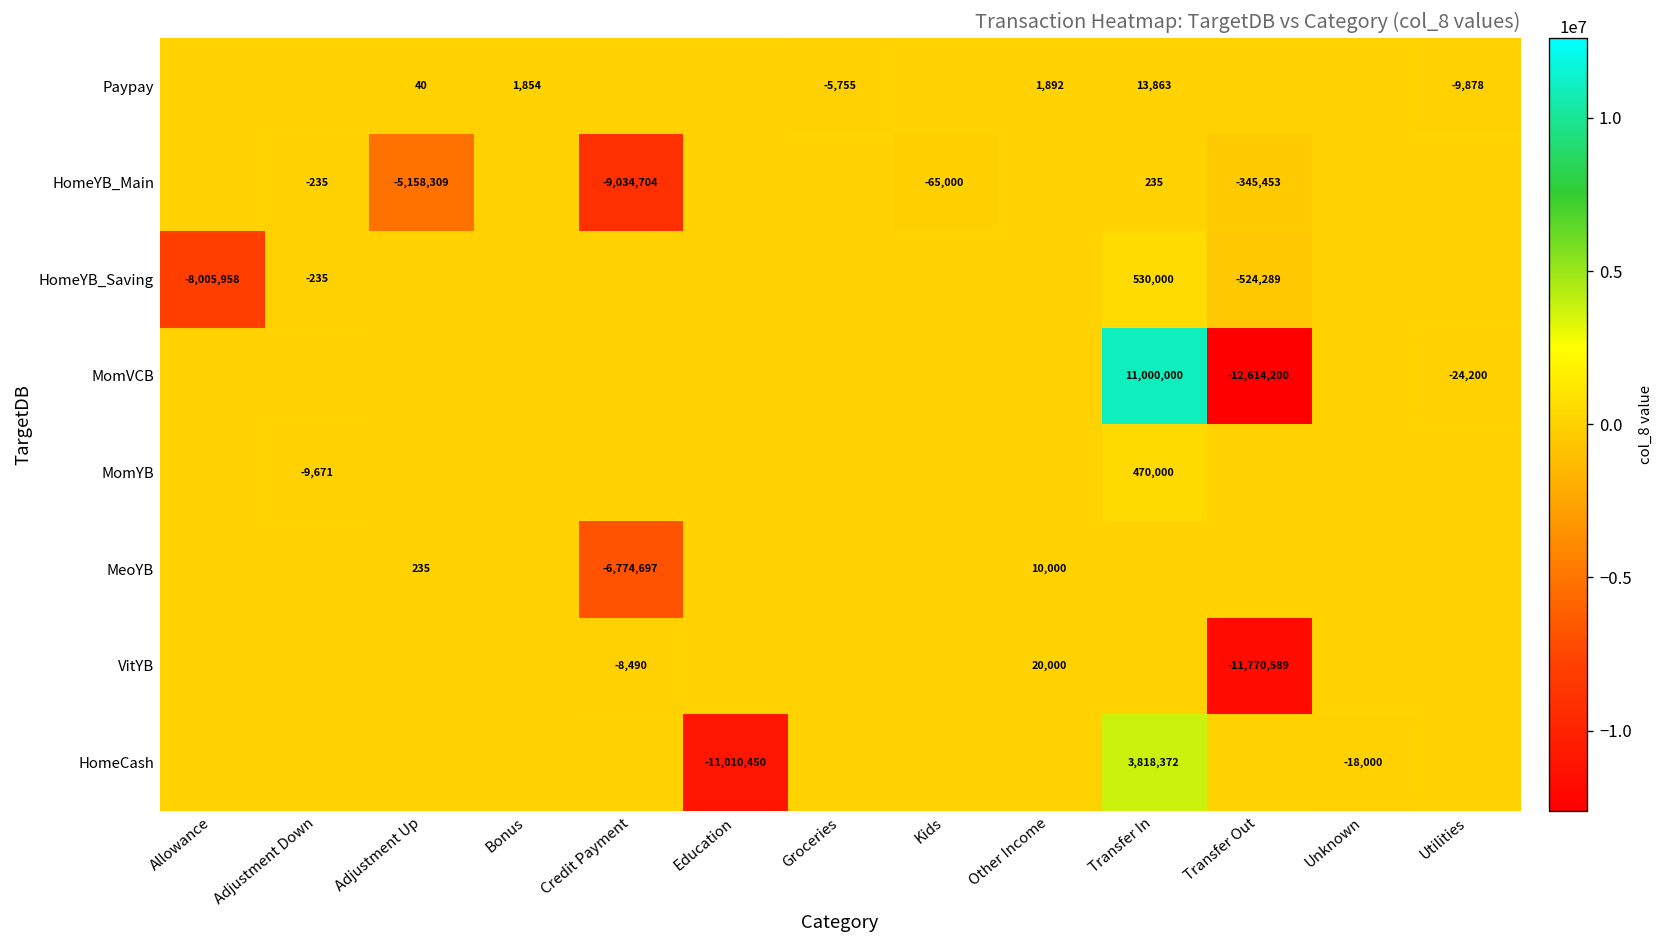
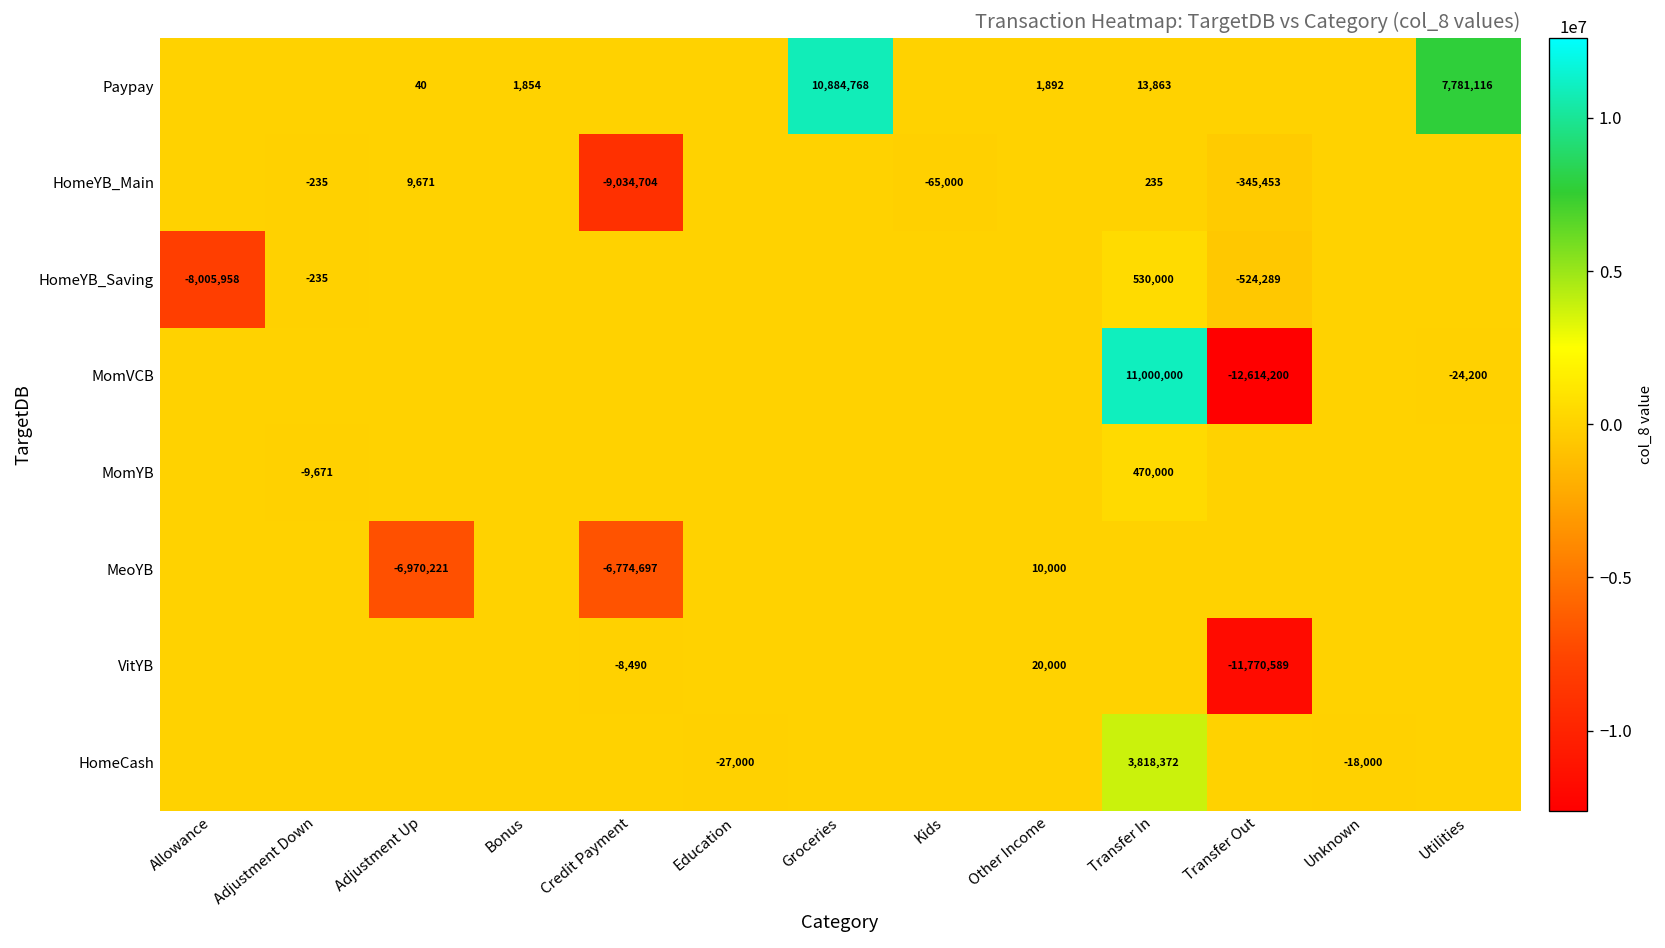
  {
    "Paypay": {
      "Adjustment Up": "40",
      "Bonus": "1,854",
-     "Groceries": "-5,755",
+     "Groceries": "10,884,768",
      "Other Income": "1,892",
      "Transfer In": "13,863",
-     "Utilities": "-9,878"
+     "Utilities": "7,781,116"
    },
    "HomeYB_Main": {
      "Adjustment Down": "-235",
-     "Adjustment Up": "-5,158,309",
+     "Adjustment Up": "9,671",
      "Credit Payment": "-9,034,704",
      "Kids": "-65,000",
      "Transfer In": "235",
      "Transfer Out": "-345,453"
    },
    "HomeYB_Saving": {
      "Allowance": "-8,005,958",
      "Adjustment Down": "-235",
      "Transfer In": "530,000",
      "Transfer Out": "-524,289"
    },
    "MomVCB": {
      "Transfer In": "11,000,000",
      "Transfer Out": "-12,614,200",
      "Utilities": "-24,200"
    },
    "MomYB": {
      "Adjustment Down": "-9,671",
      "Transfer In": "470,000"
    },
    "MeoYB": {
-     "Adjustment Up": "235",
+     "Adjustment Up": "-6,970,221",
      "Credit Payment": "-6,774,697",
      "Other Income": "10,000"
    },
    "VitYB": {
      "Credit Payment": "-8,490",
      "Other Income": "20,000",
      "Transfer Out": "-11,770,589"
    },
    "HomeCash": {
-     "Education": "-11,010,450",
+     "Education": "-27,000",
      "Transfer In": "3,818,372",
      "Unknown": "-18,000"
    }
  }
